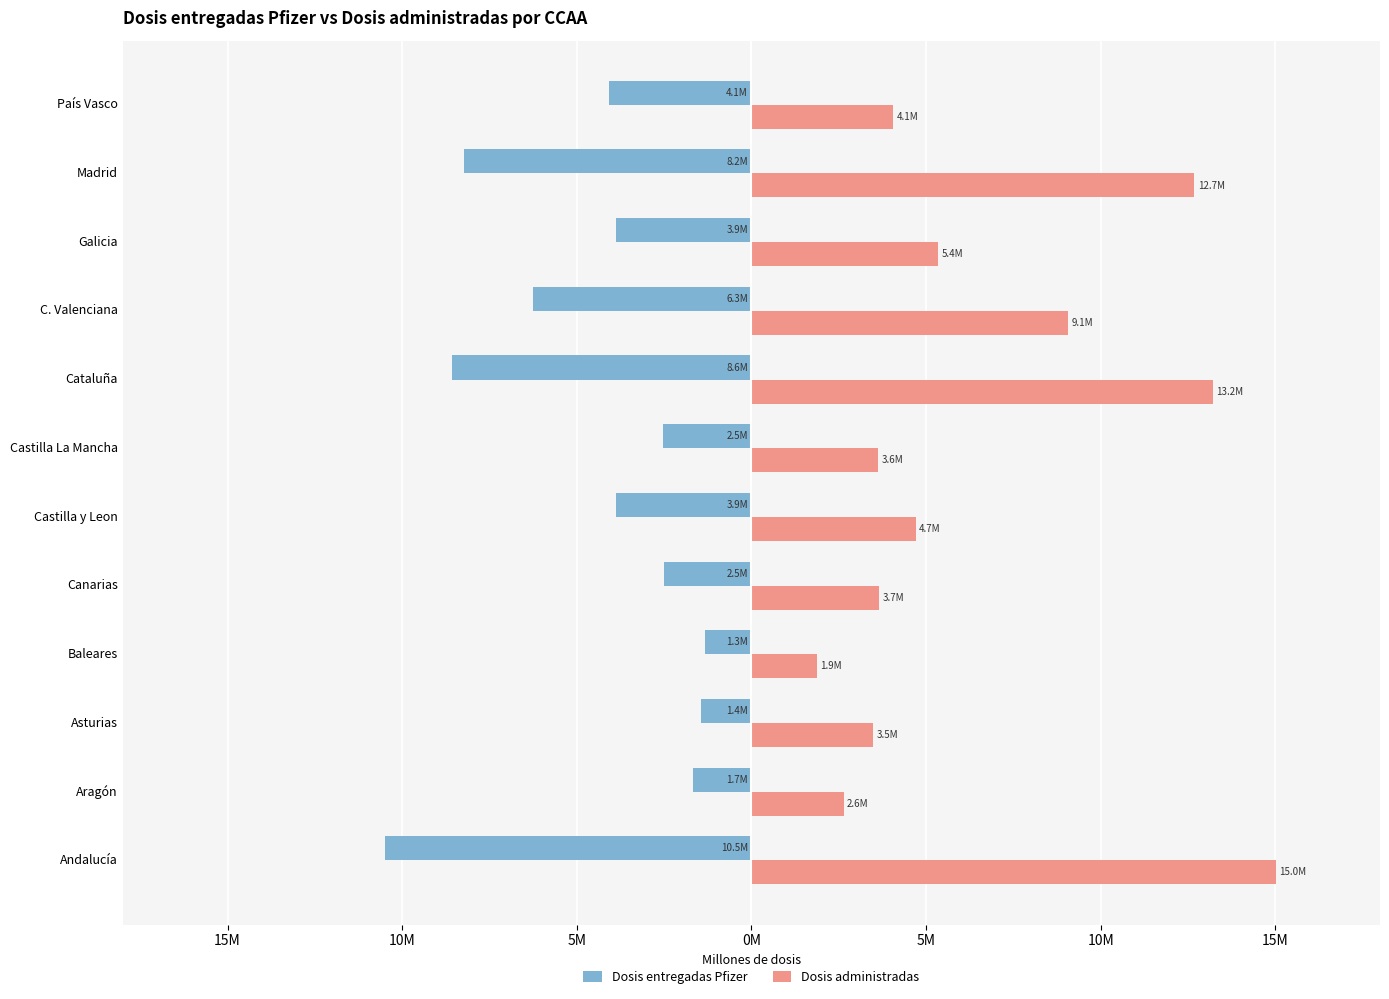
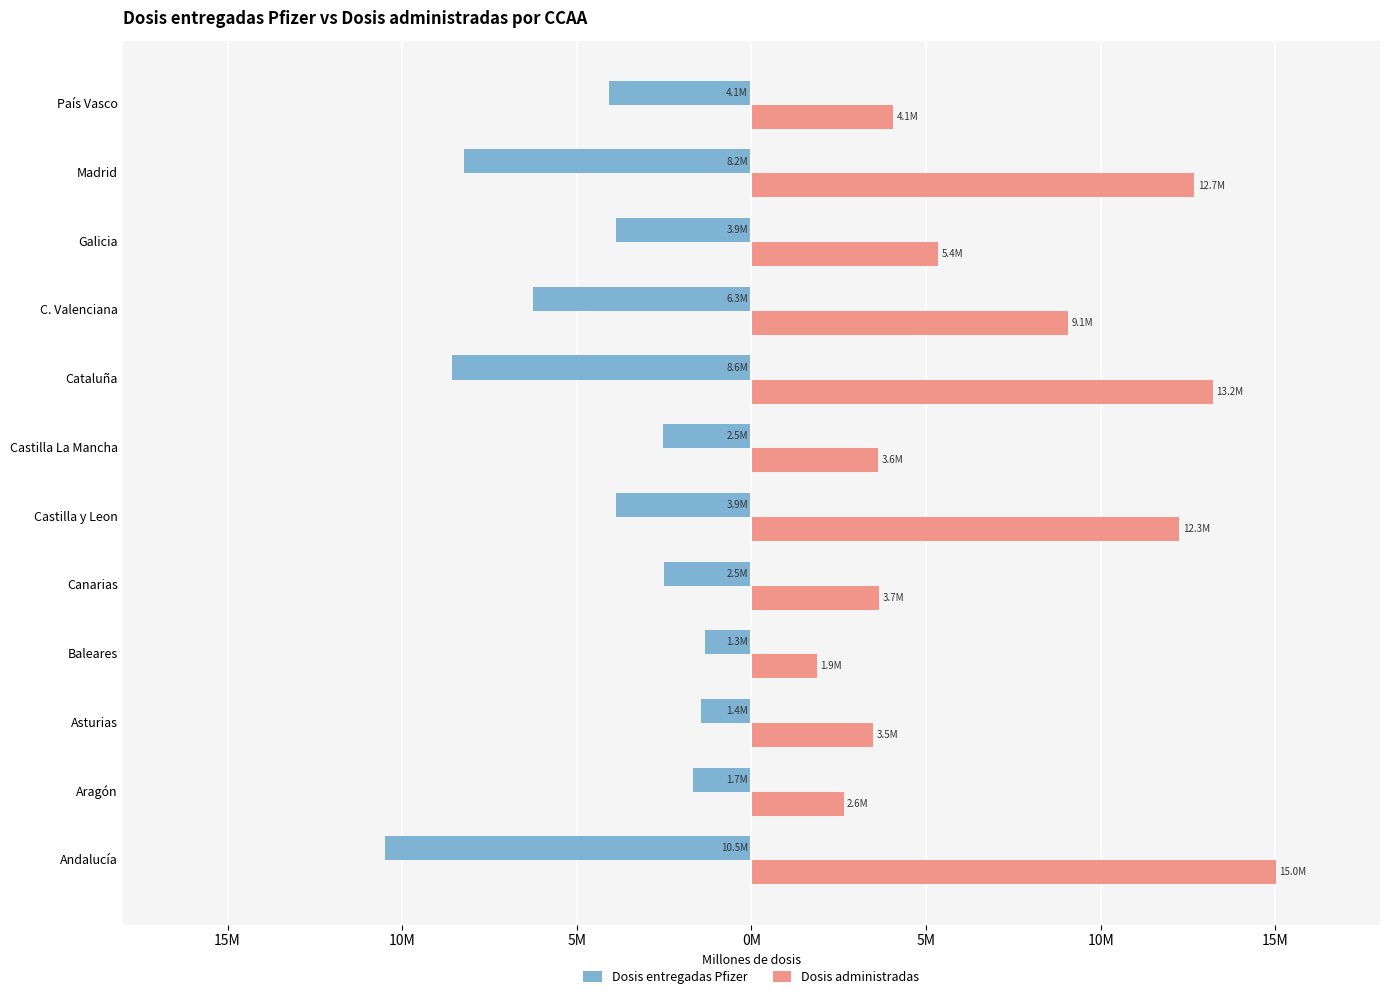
  {
    "Dosis administradas": {
      "País Vasco": "4.1M",
      "Madrid": "12.7M",
      "Galicia": "5.4M",
      "C. Valenciana": "9.1M",
      "Cataluña": "13.2M",
      "Castilla La Mancha": "3.6M",
-     "Castilla y Leon": "4.7M",
+     "Castilla y Leon": "12.3M",
      "Canarias": "3.7M",
      "Baleares": "1.9M",
      "Asturias": "3.5M",
      "Aragón": "2.6M",
      "Andalucía": "15.0M"
    }
  }
